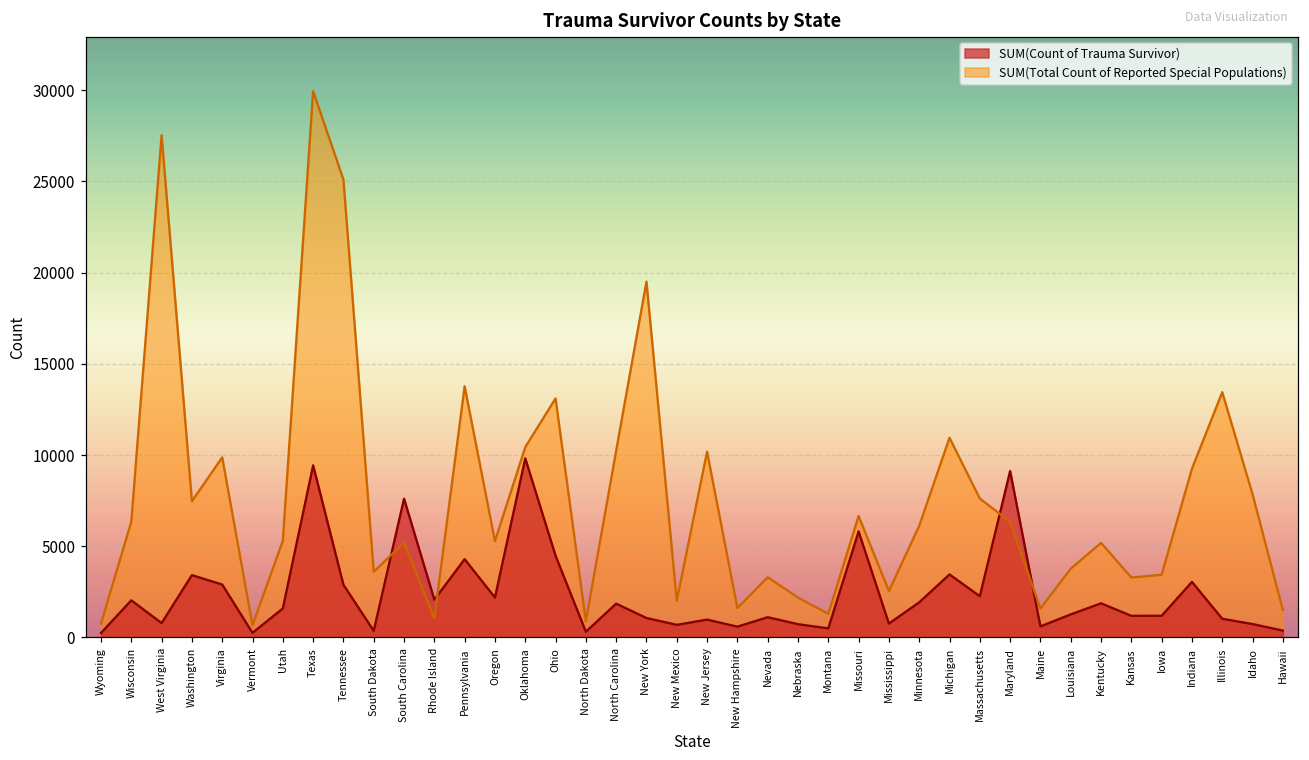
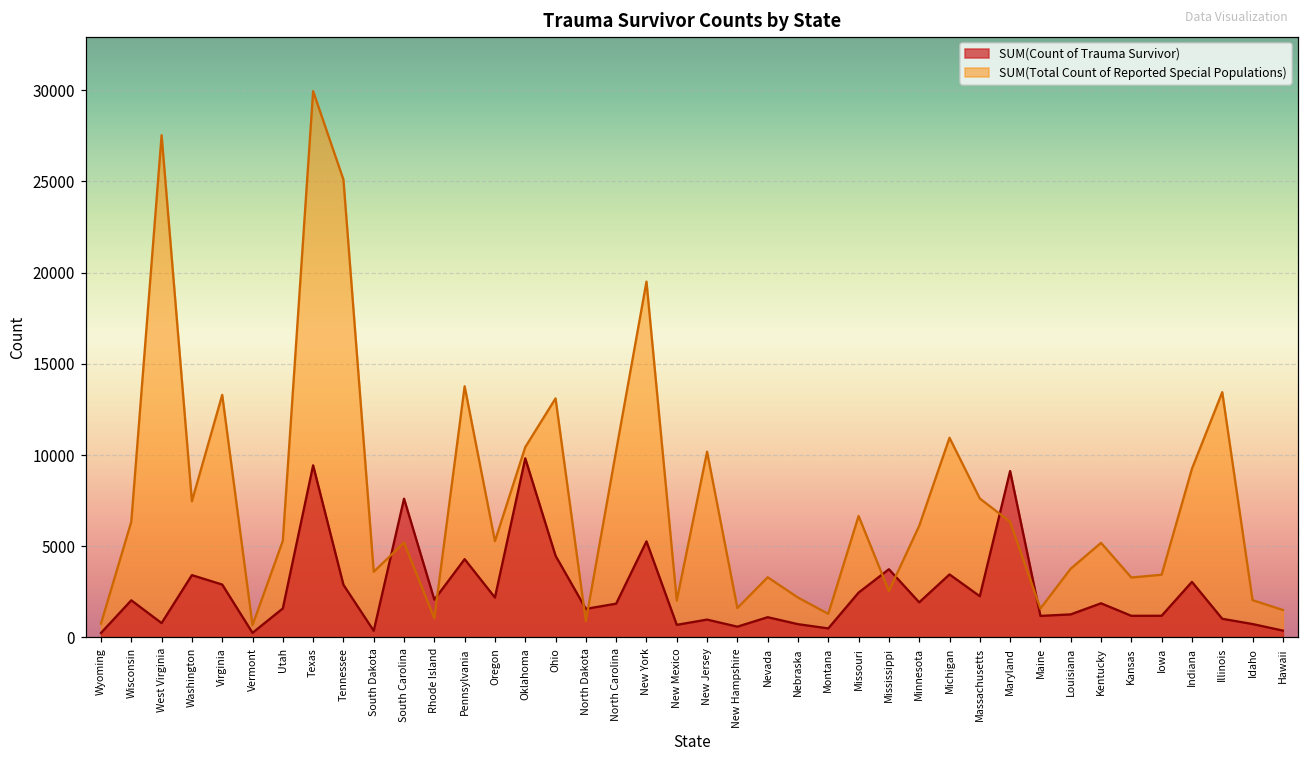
  {
    "SUM(Count of Trauma Survivor)": {
      "Wyoming": 200,
      "Wisconsin": 2000,
      "West Virginia": 800,
      "Washington": 3400,
      "Virginia": 2900,
      "Vermont": 200,
      "Utah": 1600,
      "Texas": 9400,
      "Tennessee": 2900,
      "South Dakota": 400,
      "South Carolina": 7600,
      "Rhode Island": 2100,
      "Pennsylvania": 4300,
      "Oregon": 2200,
      "Oklahoma": 9800,
      "Ohio": 4500,
-     "North Dakota": 300,
+     "North Dakota": 1600,
      "North Carolina": 1800,
-     "New York": 1100,
+     "New York": 5300,
      "New Mexico": 700,
      "New Jersey": 1000,
      "New Hampshire": 600,
      "Nevada": 1100,
      "Nebraska": 700,
      "Montana": 500,
-     "Missouri": 5800,
-     "Mississippi": 800,
+     "Missouri": 2500,
+     "Mississippi": 3700,
      "Minnesota": 1900,
      "Michigan": 3400,
      "Massachusetts": 2300,
      "Maryland": 9100,
-     "Maine": 600,
+     "Maine": 1200,
      "Louisiana": 1300,
      "Kentucky": 1900,
      "Kansas": 1200,
      "Iowa": 1200,
      "Indiana": 3000,
      "Illinois": 1000,
      "Idaho": 700,
      "Hawaii": 400
    },
    "SUM(Total Count of Reported Special Populations)": {
      "Wyoming": 800,
      "Wisconsin": 6300,
      "West Virginia": 27500,
      "Washington": 7500,
-     "Virginia": 9900,
+     "Virginia": 13300,
      "Vermont": 700,
      "Utah": 5300,
      "Texas": 29900,
      "Tennessee": 25100,
      "South Dakota": 3600,
      "South Carolina": 5200,
      "Rhode Island": 1000,
      "Pennsylvania": 13800,
      "Oregon": 5300,
      "Oklahoma": 10400,
      "Ohio": 13100,
      "North Dakota": 900,
      "North Carolina": 10200,
      "New York": 19500,
      "New Mexico": 2000,
      "New Jersey": 10200,
      "New Hampshire": 1600,
      "Nevada": 3300,
      "Nebraska": 2200,
      "Montana": 1300,
      "Missouri": 6700,
      "Mississippi": 2500,
      "Minnesota": 6100,
      "Michigan": 10900,
      "Massachusetts": 7600,
      "Maryland": 6300,
      "Maine": 1600,
      "Louisiana": 3800,
      "Kentucky": 5200,
      "Kansas": 3300,
      "Iowa": 3400,
      "Indiana": 9200,
      "Illinois": 13400,
-     "Idaho": 7800,
+     "Idaho": 2000,
      "Hawaii": 1500
    }
  }
